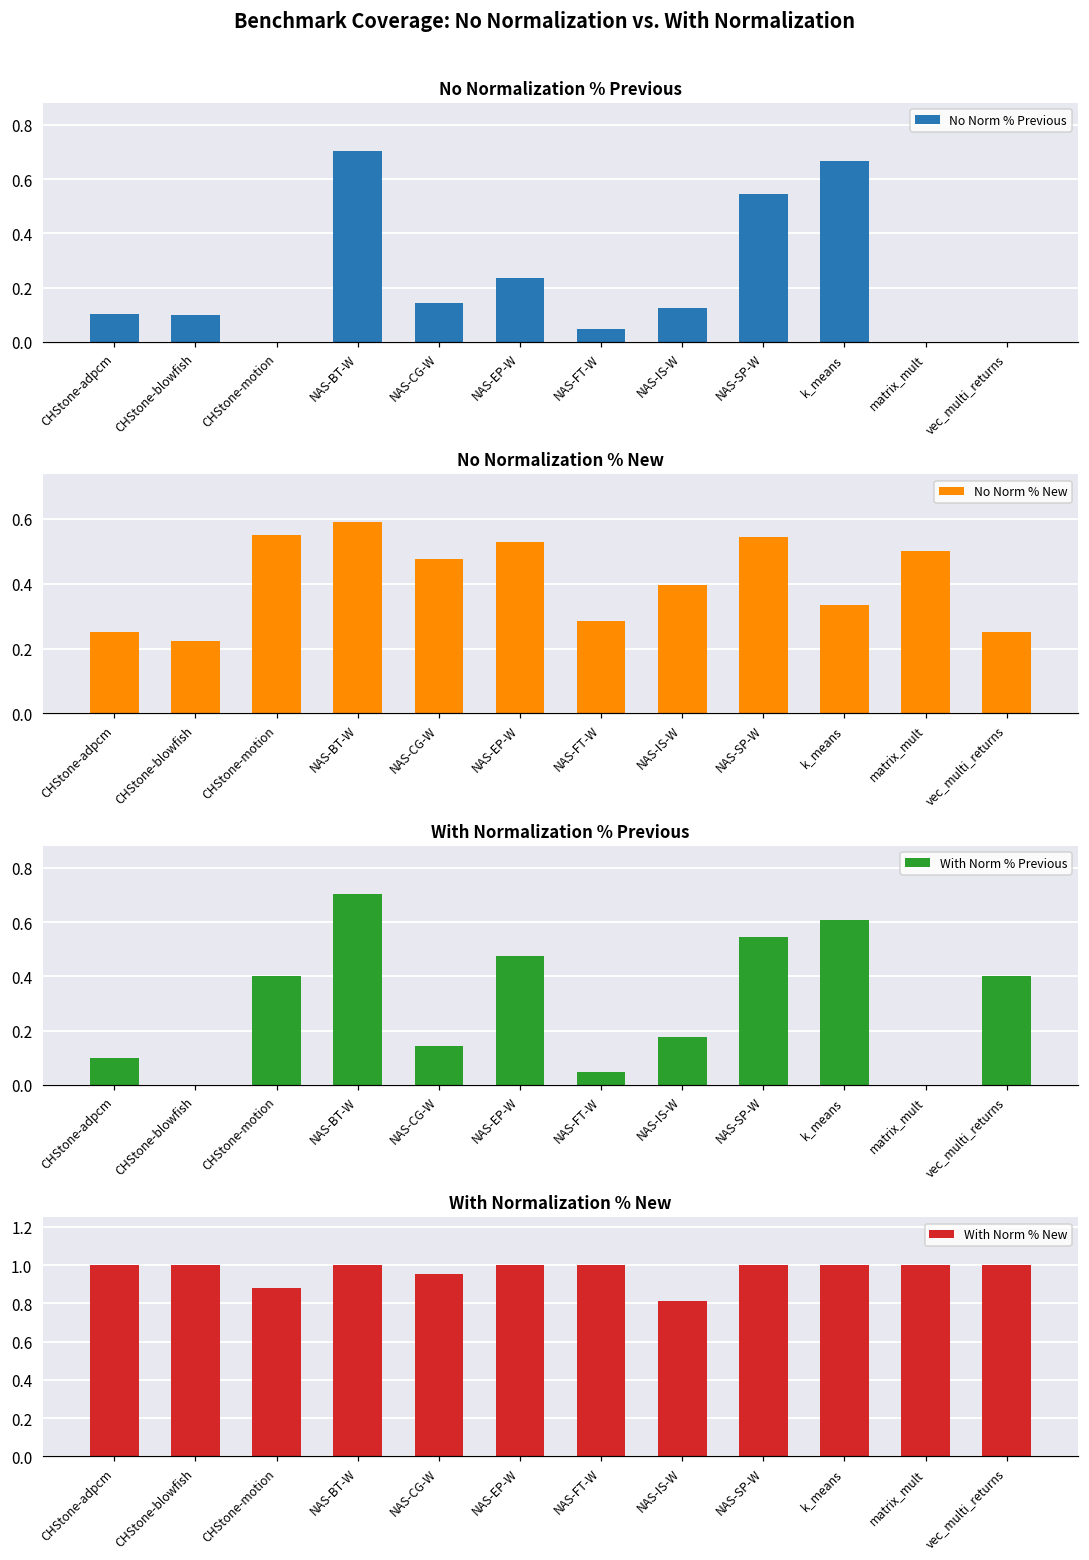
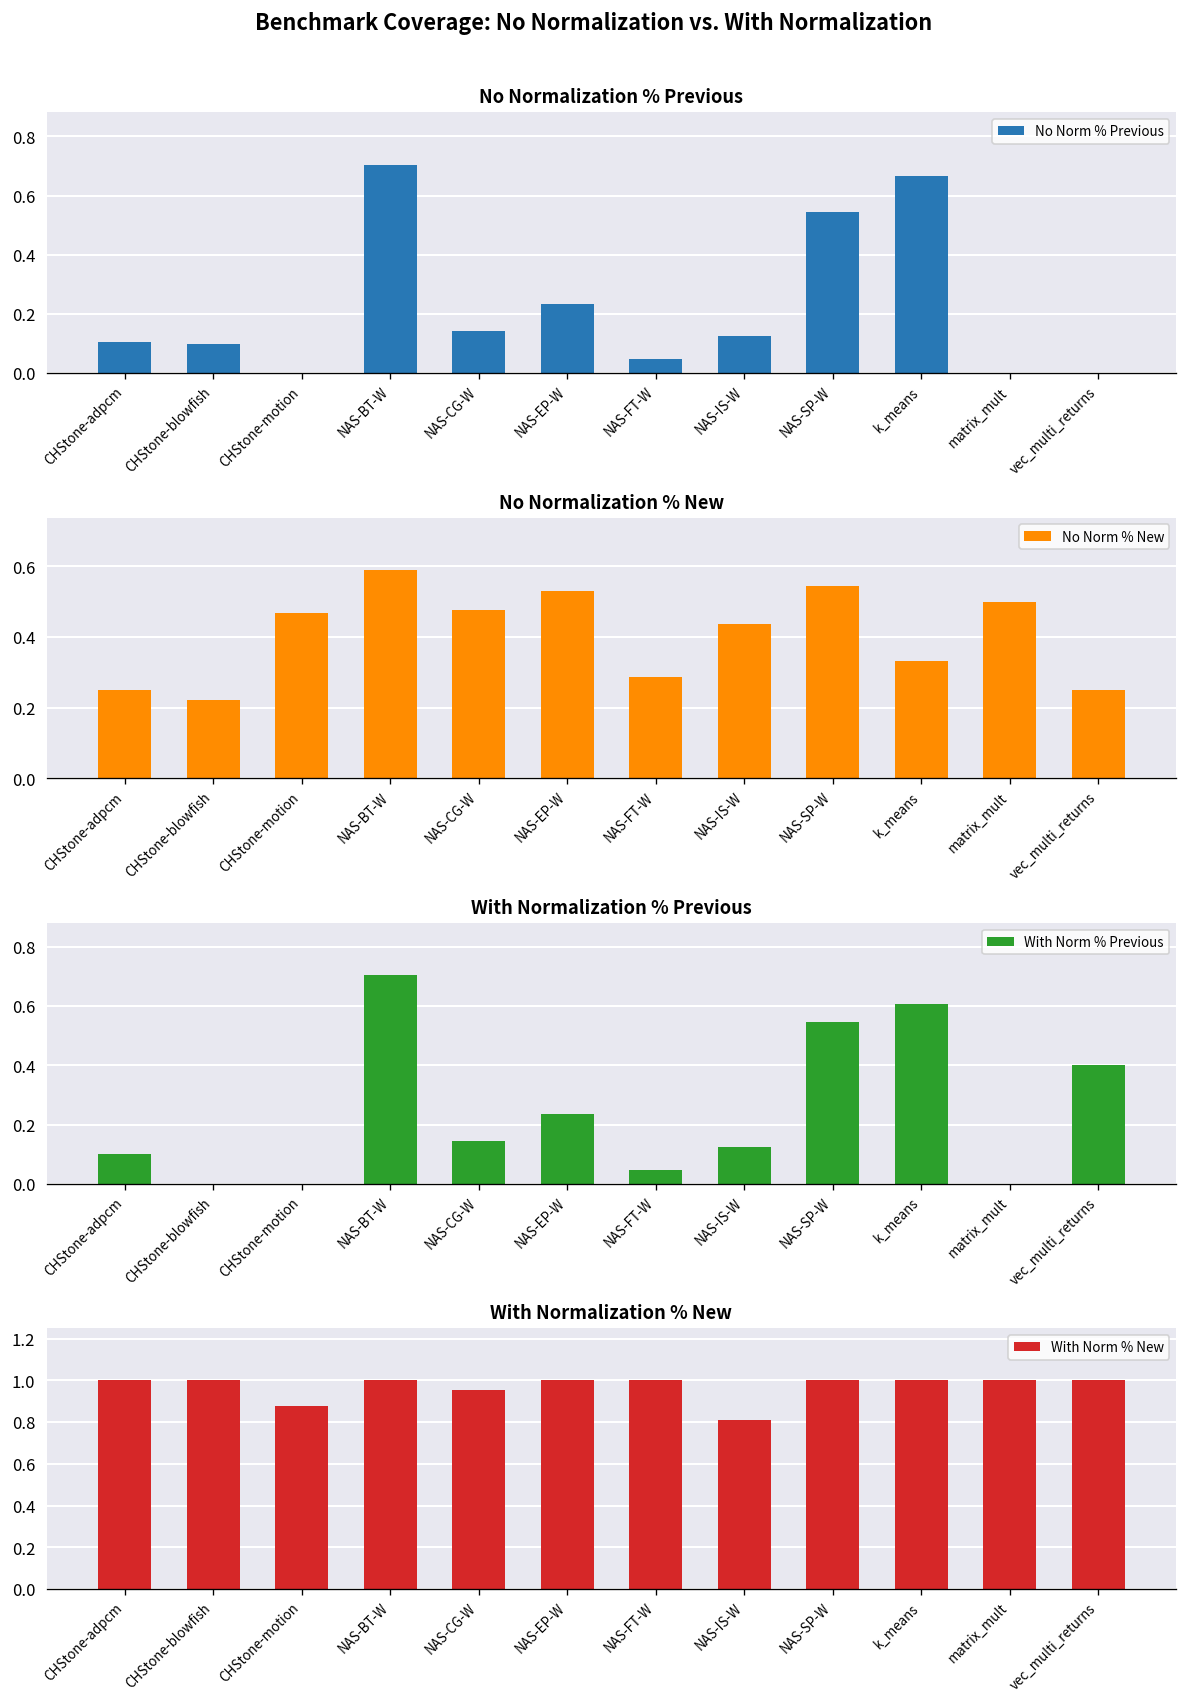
  {
    "No Normalization % Previous": {
      "CHStone-adpcm": 0.10,
      "CHStone-blowfish": 0.10,
      "CHStone-motion": 0.00,
      "NAS-BT-W": 0.70,
      "NAS-CG-W": 0.14,
      "NAS-EP-W": 0.24,
      "NAS-FT-W": 0.05,
      "NAS-IS-W": 0.13,
      "NAS-SP-W": 0.55,
      "k_means": 0.67,
      "matrix_mult": 0.00,
      "vec_multi_returns": 0.00
    },
    "No Normalization % New": {
      "CHStone-adpcm": 0.25,
      "CHStone-blowfish": 0.22,
-     "CHStone-motion": 0.55,
+     "CHStone-motion": 0.47,
      "NAS-BT-W": 0.59,
      "NAS-CG-W": 0.48,
      "NAS-EP-W": 0.53,
      "NAS-FT-W": 0.29,
-     "NAS-IS-W": 0.40,
+     "NAS-IS-W": 0.44,
      "NAS-SP-W": 0.55,
      "k_means": 0.33,
      "matrix_mult": 0.50,
      "vec_multi_returns": 0.25
    },
    "With Normalization % Previous": {
      "CHStone-adpcm": 0.10,
      "CHStone-blowfish": 0.00,
-     "CHStone-motion": 0.4,
+     "CHStone-motion": 0.0,
      "NAS-BT-W": 0.70,
      "NAS-CG-W": 0.14,
-     "NAS-EP-W": 0.48,
+     "NAS-EP-W": 0.24,
      "NAS-FT-W": 0.05,
-     "NAS-IS-W": 0.18,
+     "NAS-IS-W": 0.13,
      "NAS-SP-W": 0.55,
      "k_means": 0.61,
      "matrix_mult": 0.00,
      "vec_multi_returns": 0.40
    },
    "With Normalization % New": {
      "CHStone-adpcm": 1.00,
      "CHStone-blowfish": 1.00,
      "CHStone-motion": 0.88,
      "NAS-BT-W": 1.00,
      "NAS-CG-W": 0.95,
      "NAS-EP-W": 1.00,
      "NAS-FT-W": 1.00,
      "NAS-IS-W": 0.81,
      "NAS-SP-W": 1.00,
      "k_means": 1.00,
      "matrix_mult": 1.00,
      "vec_multi_returns": 1.00
    }
  }
